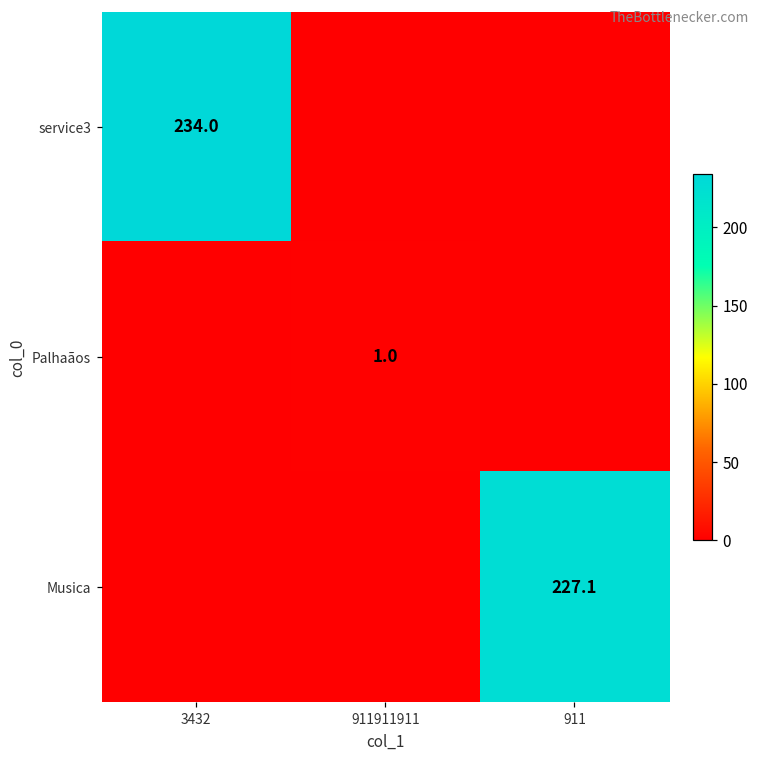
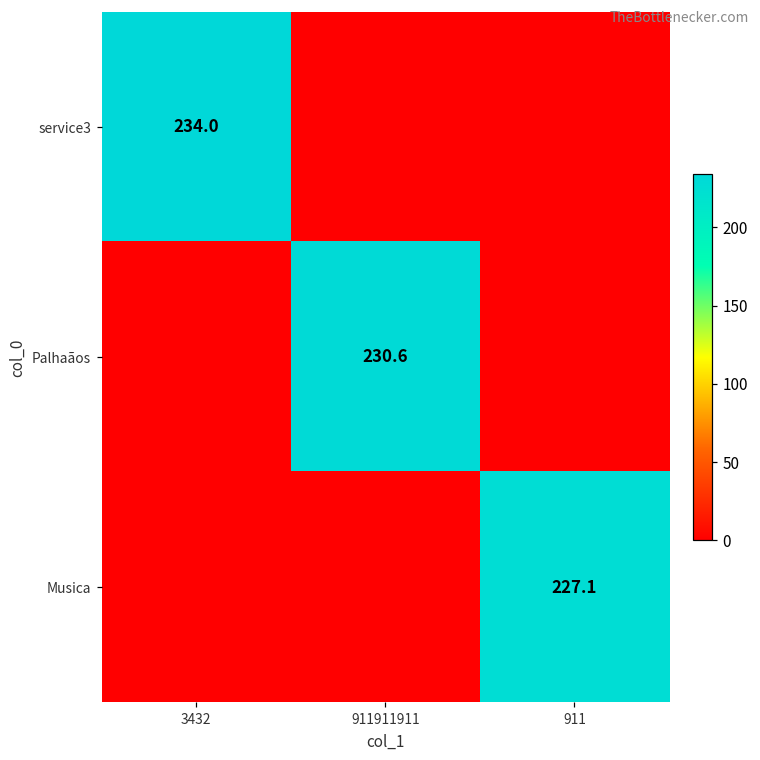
  {
    "service3": {
      "3432": 234.0
    },
    "Palhaãos": {
-     "911911911": 1.0
+     "911911911": 230.6
    },
    "Musica": {
      "911": 227.1
    }
  }
